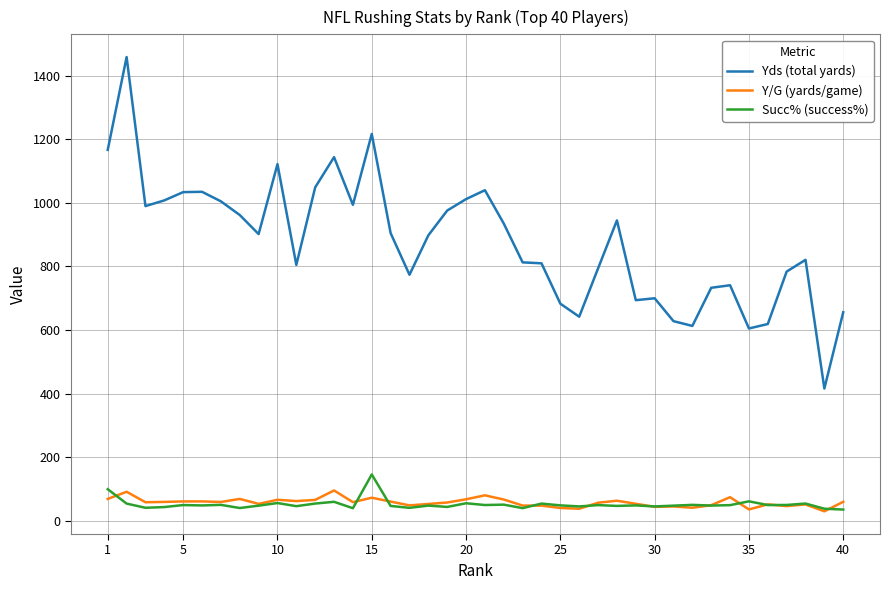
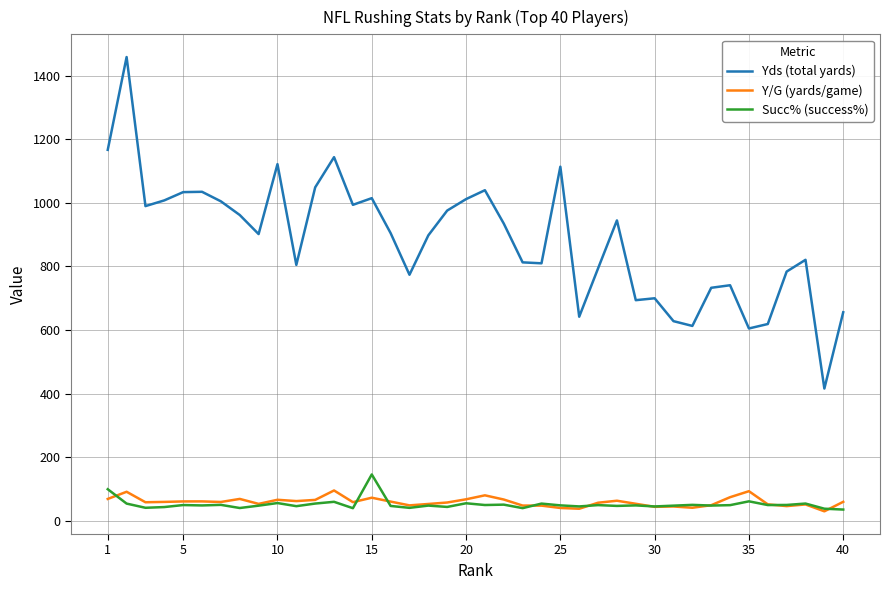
  {
    "Yds (total yards)": {
      "1": 1170,
      "5": 1030,
      "10": 1120,
-     "15": 1220,
+     "15": 1020,
      "20": 1010,
-     "25": 680,
+     "25": 1110,
      "30": 700,
      "35": 610,
      "40": 660
    },
    "Y/G (yards/game)": {
      "1": 70,
      "5": 60,
      "10": 70,
      "15": 70,
      "20": 70,
      "25": 40,
-     "35": 40,
+     "35": 90,
      "40": 60
    },
    "Succ% (success%)": {
      "1": 100,
      "5": 50,
      "10": 60,
      "15": 150,
      "20": 60,
      "25": 50,
      "35": 60,
      "40": 40
    }
  }
